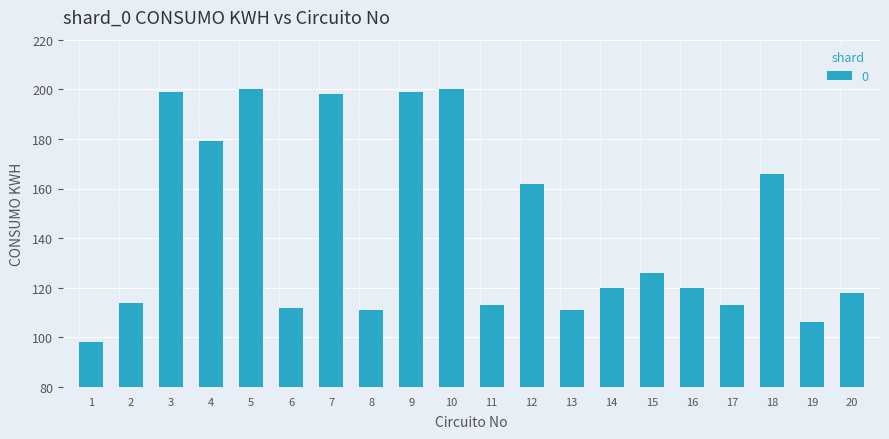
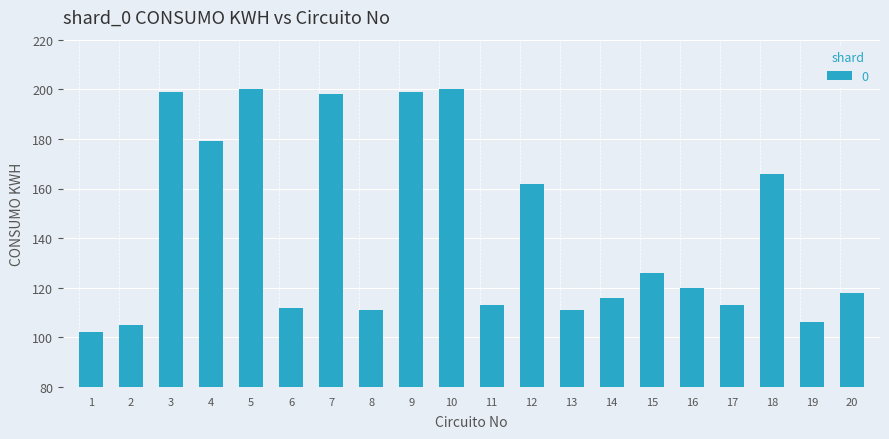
  {
-   "1": 98,
-   "2": 114,
+   "1": 102,
+   "2": 105,
    "3": 199,
    "4": 179,
    "5": 200,
    "6": 112,
    "7": 198,
    "8": 111,
    "9": 199,
    "10": 200,
    "11": 113,
    "12": 162,
    "13": 111,
-   "14": 120,
+   "14": 116,
    "15": 126,
    "16": 120,
    "17": 113,
    "18": 166,
    "19": 106,
    "20": 118
  }
